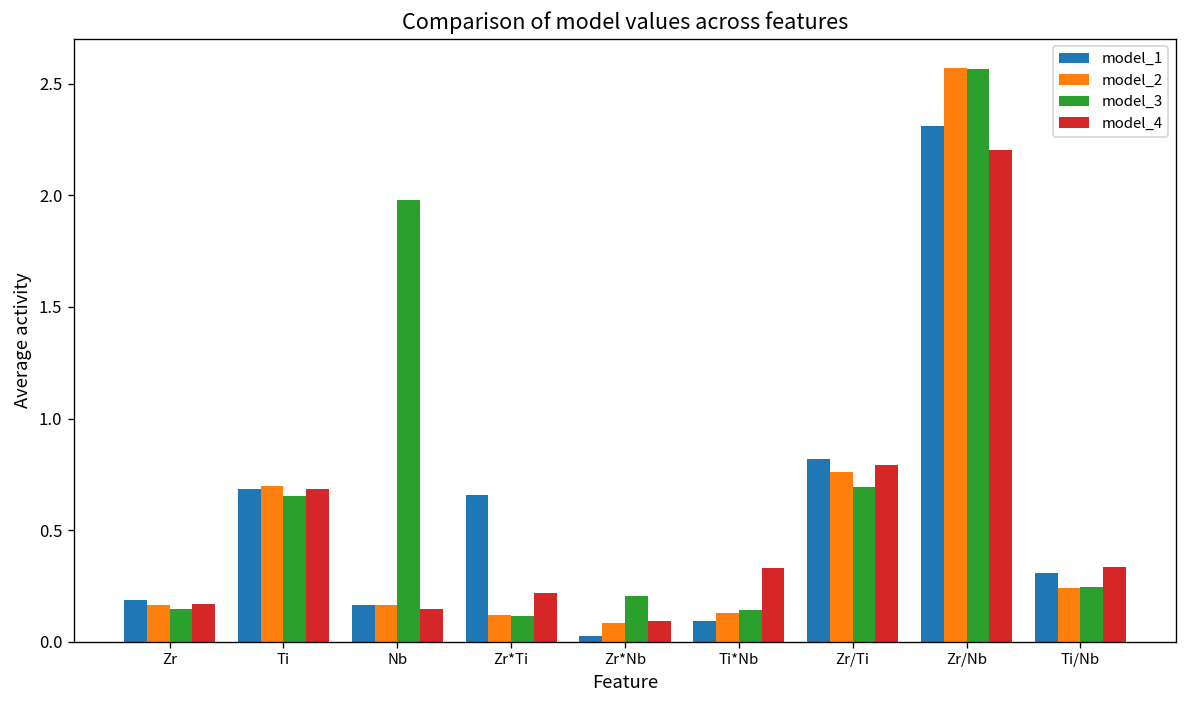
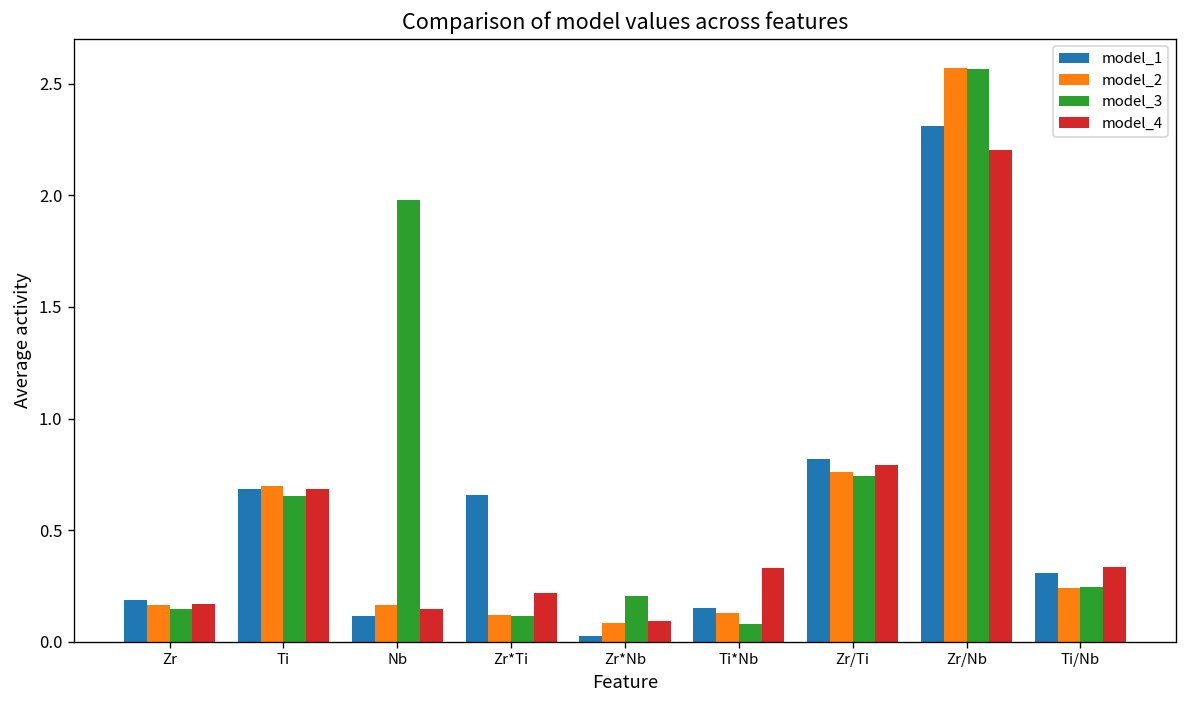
  {
    "model_1": {
      "Zr": 0.19,
      "Ti": 0.69,
-     "Nb": 0.16,
+     "Nb": 0.11,
      "Zr*Ti": 0.66,
      "Zr*Nb": 0.03,
-     "Ti*Nb": 0.09,
+     "Ti*Nb": 0.15,
      "Zr/Ti": 0.82,
      "Zr/Nb": 2.31,
      "Ti/Nb": 0.31
    },
    "model_2": {
      "Zr": 0.16,
      "Ti": 0.70,
      "Nb": 0.16,
      "Zr*Ti": 0.12,
      "Zr*Nb": 0.08,
      "Ti*Nb": 0.13,
      "Zr/Ti": 0.76,
      "Zr/Nb": 2.57,
      "Ti/Nb": 0.24
    },
    "model_3": {
      "Zr": 0.14,
      "Ti": 0.65,
      "Nb": 1.98,
      "Zr*Ti": 0.12,
      "Zr*Nb": 0.21,
-     "Ti*Nb": 0.14,
-     "Zr/Ti": 0.69,
+     "Ti*Nb": 0.08,
+     "Zr/Ti": 0.74,
      "Zr/Nb": 2.57,
      "Ti/Nb": 0.25
    },
    "model_4": {
      "Zr": 0.17,
      "Ti": 0.68,
      "Nb": 0.15,
      "Zr*Ti": 0.22,
      "Zr*Nb": 0.09,
      "Ti*Nb": 0.33,
      "Zr/Ti": 0.79,
      "Zr/Nb": 2.20,
      "Ti/Nb": 0.34
    }
  }
